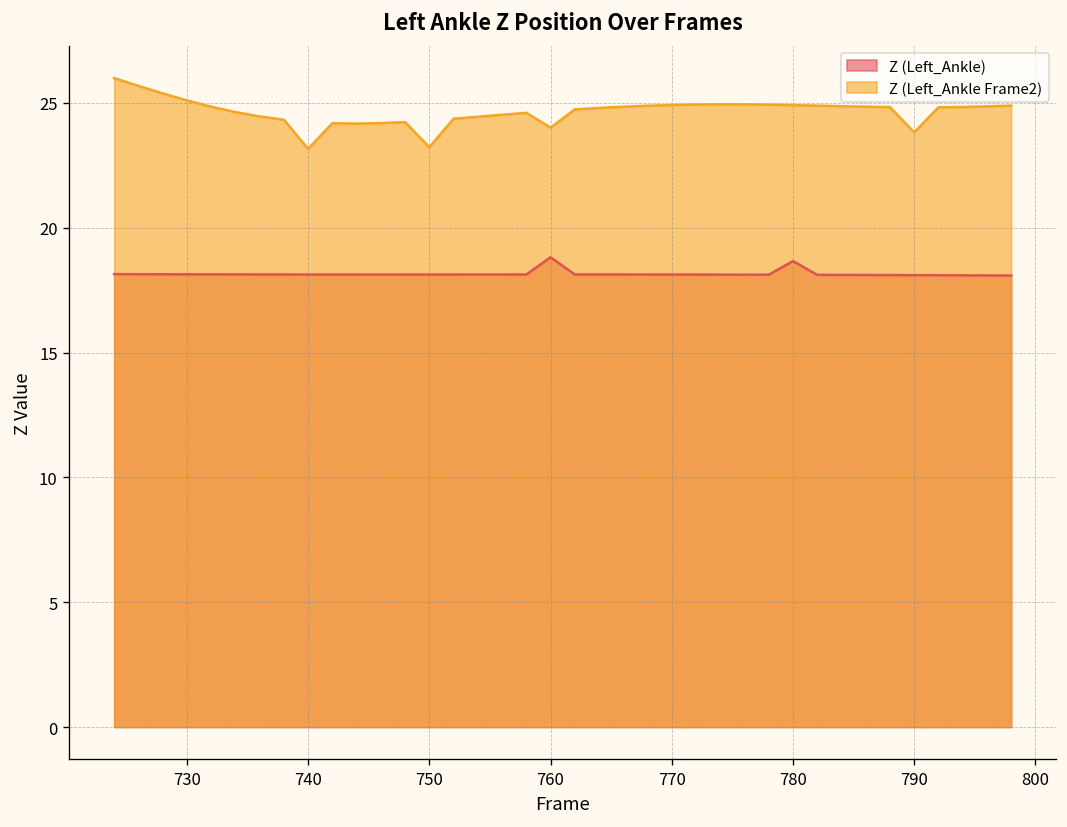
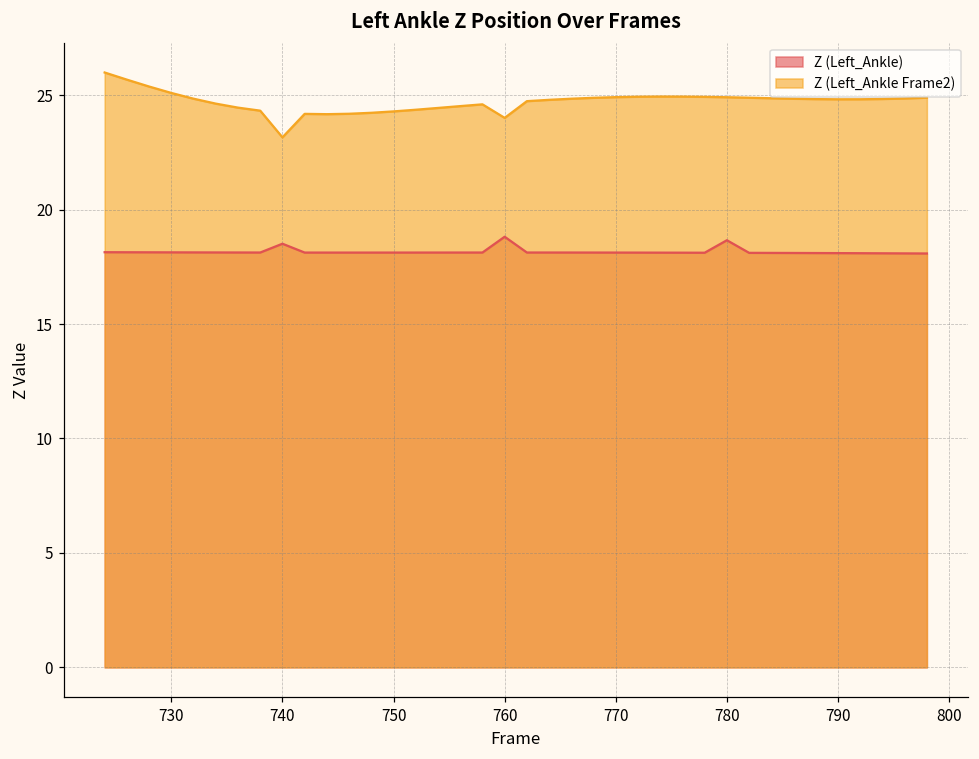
  {
    "Z (Left_Ankle)": {
      "730": 18.1,
-     "740": 18.1,
+     "740": 18.5,
      "750": 18.1,
      "760": 18.8,
      "770": 18.1,
      "780": 18.7,
      "790": 18.1
    },
    "Z (Left_Ankle Frame2)": {
      "730": 25.1,
      "740": 23.2,
-     "750": 23.2,
+     "750": 24.3,
      "760": 24.0,
      "770": 24.9,
      "780": 24.9,
-     "790": 23.8
+     "790": 24.8
    }
  }
